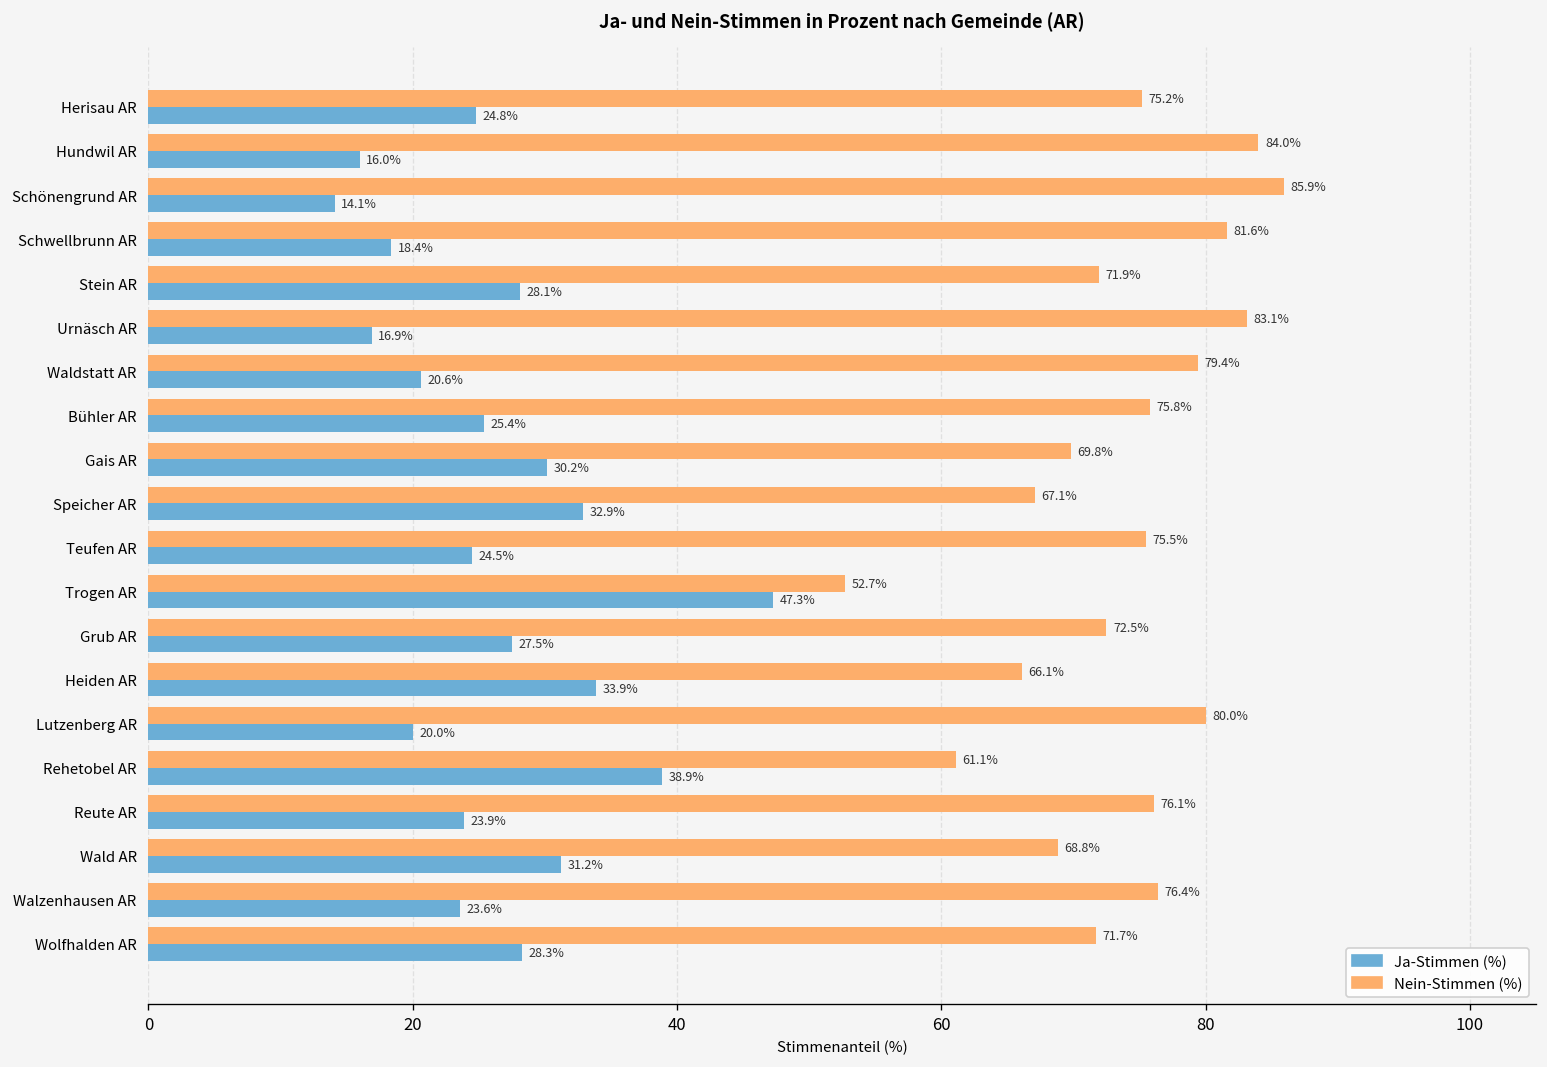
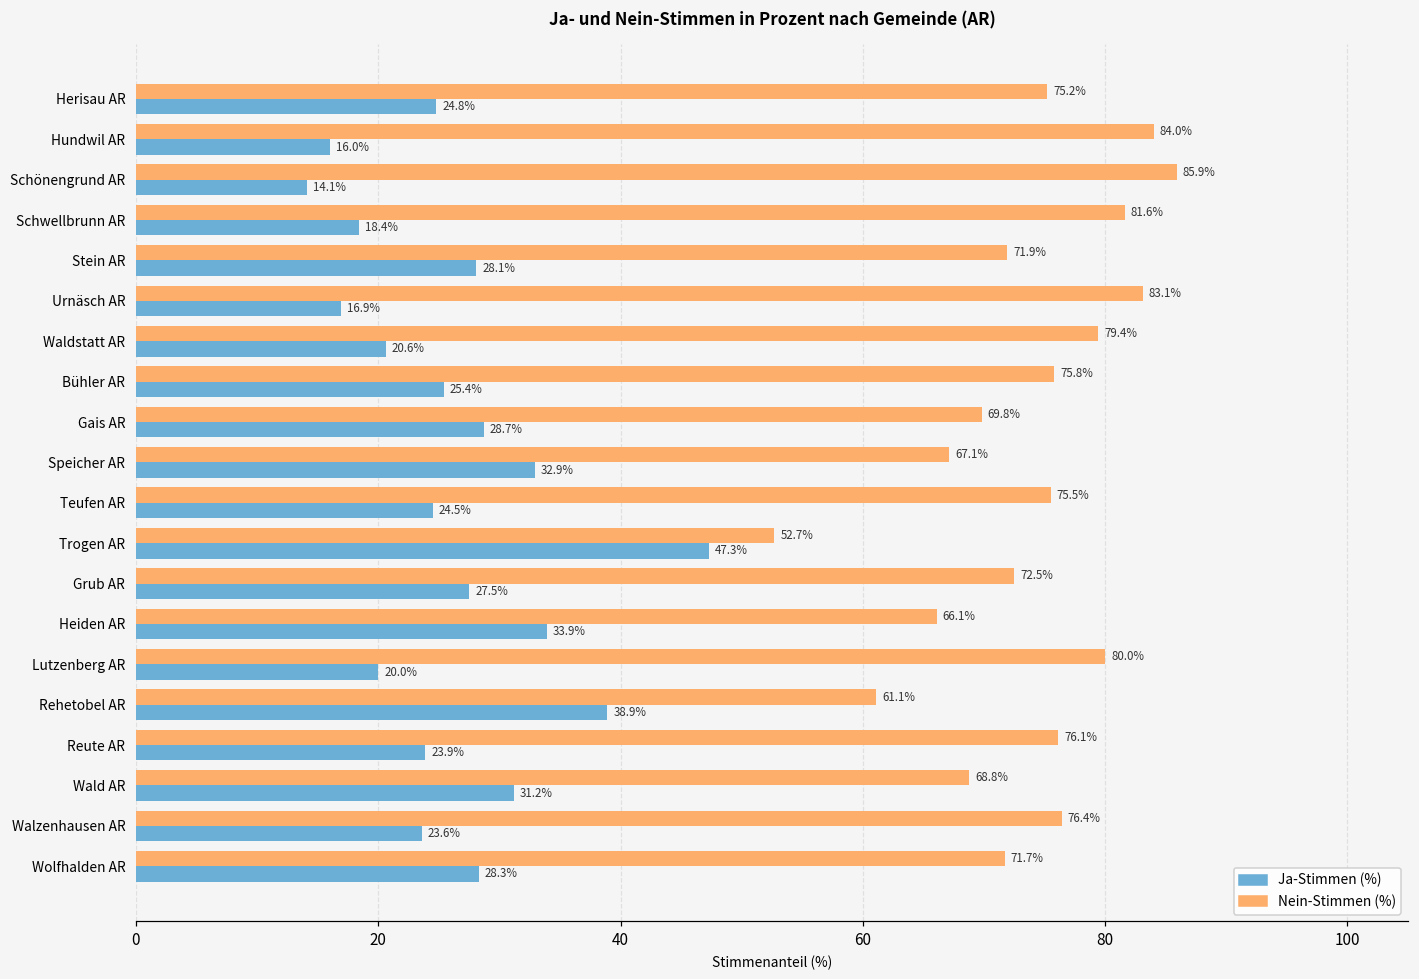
  {
    "Ja-Stimmen (%)": {
      "Herisau AR": "24.8%",
      "Hundwil AR": "16.0%",
      "Schönengrund AR": "14.1%",
      "Schwellbrunn AR": "18.4%",
      "Stein AR": "28.1%",
      "Urnäsch AR": "16.9%",
      "Waldstatt AR": "20.6%",
      "Bühler AR": "25.4%",
-     "Gais AR": "30.2%",
+     "Gais AR": "28.7%",
      "Speicher AR": "32.9%",
      "Teufen AR": "24.5%",
      "Trogen AR": "47.3%",
      "Grub AR": "27.5%",
      "Heiden AR": "33.9%",
      "Lutzenberg AR": "20.0%",
      "Rehetobel AR": "38.9%",
      "Reute AR": "23.9%",
      "Wald AR": "31.2%",
      "Walzenhausen AR": "23.6%",
      "Wolfhalden AR": "28.3%"
    },
    "Nein-Stimmen (%)": {
      "Herisau AR": "75.2%",
      "Hundwil AR": "84.0%",
      "Schönengrund AR": "85.9%",
      "Schwellbrunn AR": "81.6%",
      "Stein AR": "71.9%",
      "Urnäsch AR": "83.1%",
      "Waldstatt AR": "79.4%",
      "Bühler AR": "75.8%",
      "Gais AR": "69.8%",
      "Speicher AR": "67.1%",
      "Teufen AR": "75.5%",
      "Trogen AR": "52.7%",
      "Grub AR": "72.5%",
      "Heiden AR": "66.1%",
      "Lutzenberg AR": "80.0%",
      "Rehetobel AR": "61.1%",
      "Reute AR": "76.1%",
      "Wald AR": "68.8%",
      "Walzenhausen AR": "76.4%",
      "Wolfhalden AR": "71.7%"
    }
  }
